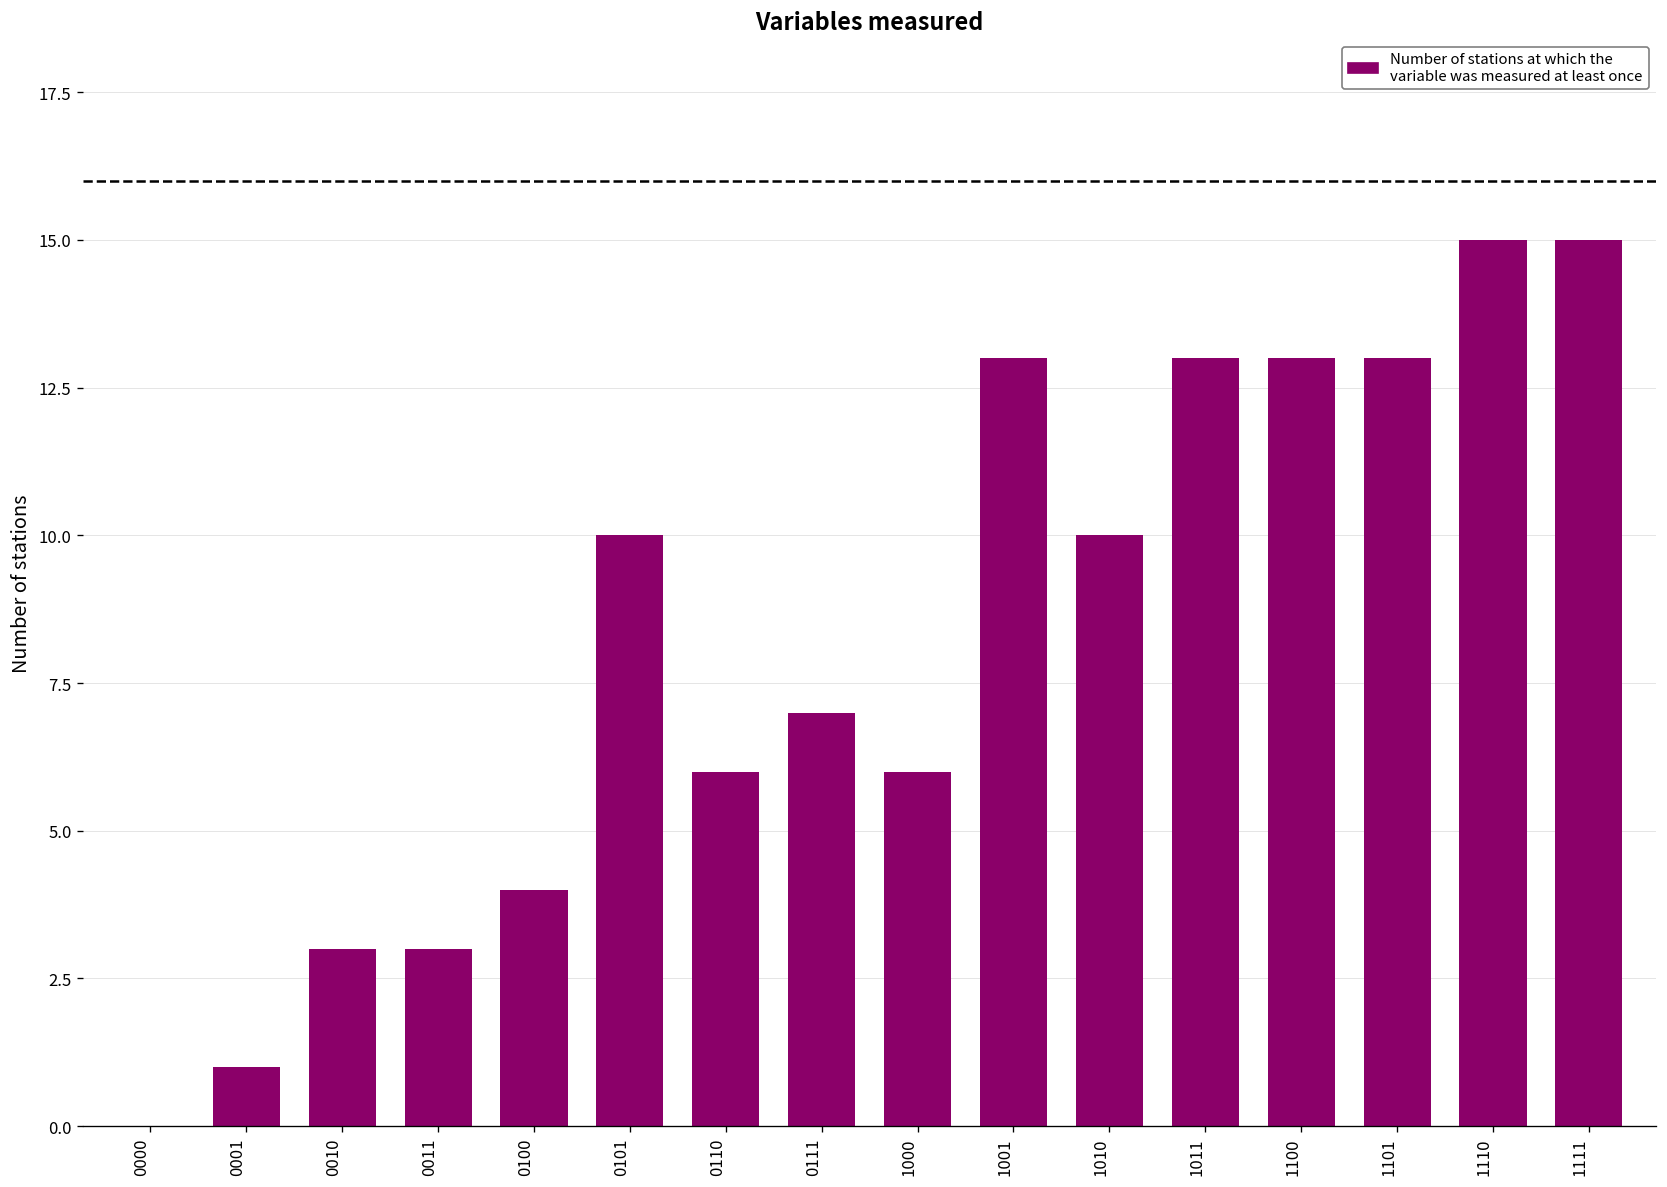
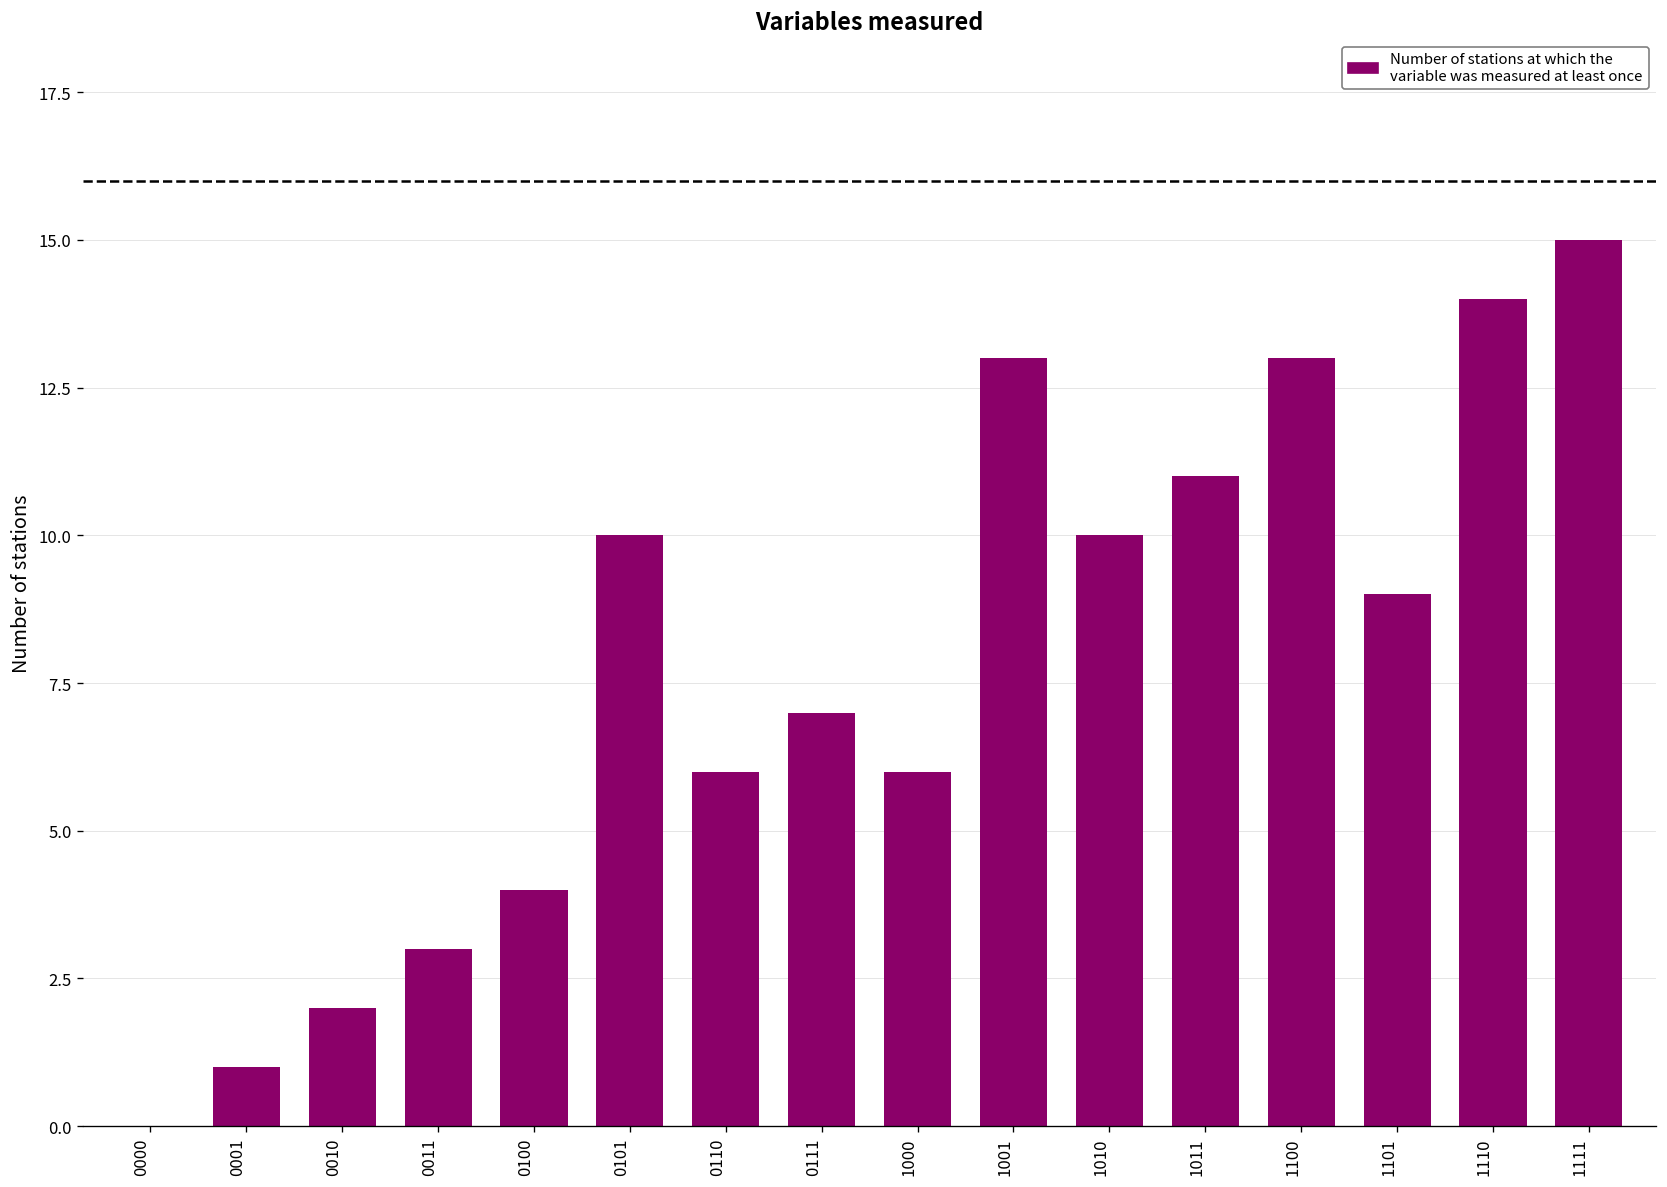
  {
    "0000": 0,
    "0001": 1,
-   "0010": 3,
+   "0010": 2,
    "0011": 3,
    "0100": 4,
    "0101": 10,
    "0110": 6,
    "0111": 7,
    "1000": 6,
    "1001": 13,
    "1010": 10,
-   "1011": 13,
+   "1011": 11,
    "1100": 13,
-   "1101": 13,
-   "1110": 15,
+   "1101": 9,
+   "1110": 14,
    "1111": 15
  }
